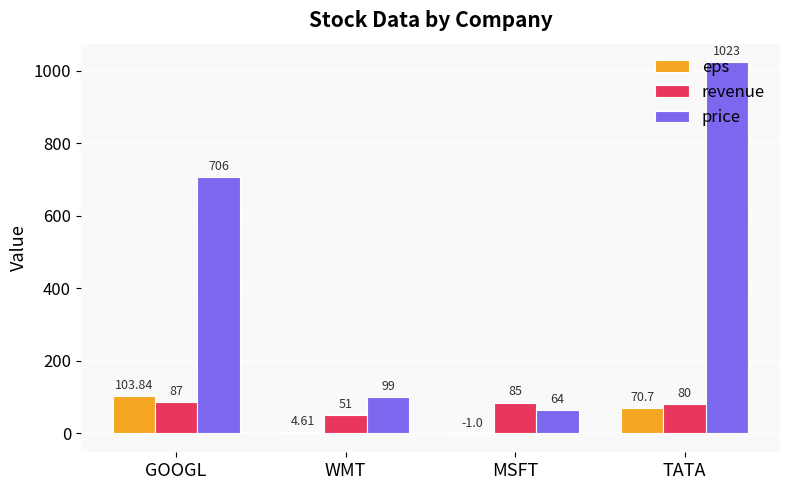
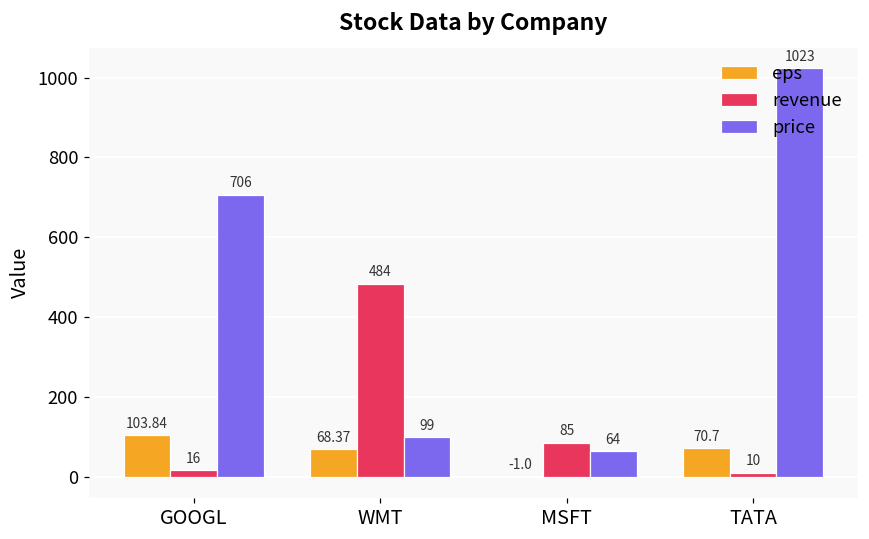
  {
    "eps": {
      "GOOGL": 103.84,
-     "WMT": 4.61,
+     "WMT": 68.37,
      "MSFT": -1.0,
      "TATA": 70.7
    },
    "revenue": {
-     "GOOGL": 87,
-     "WMT": 51,
+     "GOOGL": 16,
+     "WMT": 484,
      "MSFT": 85,
-     "TATA": 80
+     "TATA": 10
    },
    "price": {
      "GOOGL": 706,
      "WMT": 99,
      "MSFT": 64,
      "TATA": 1023
    }
  }
